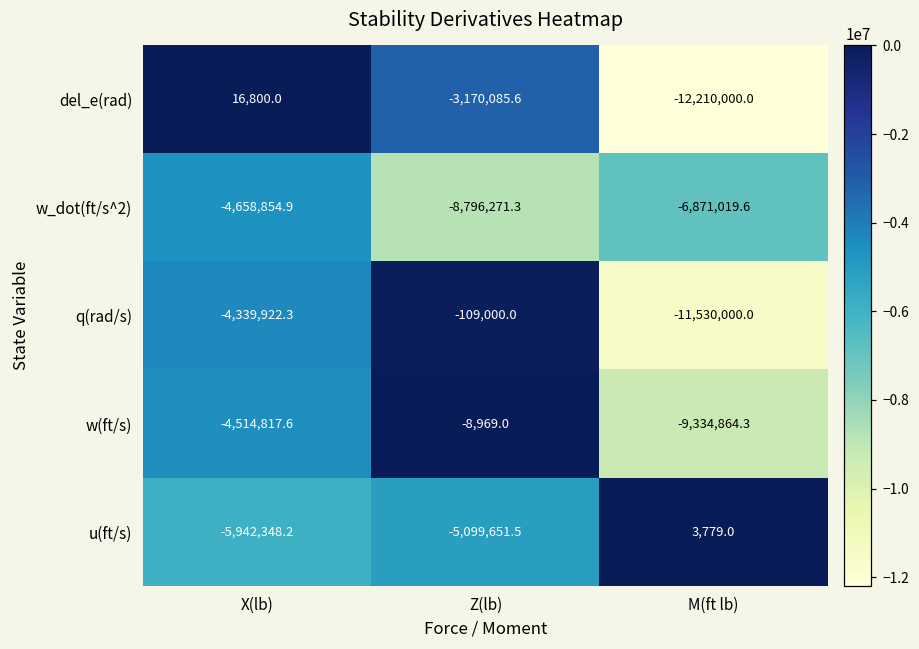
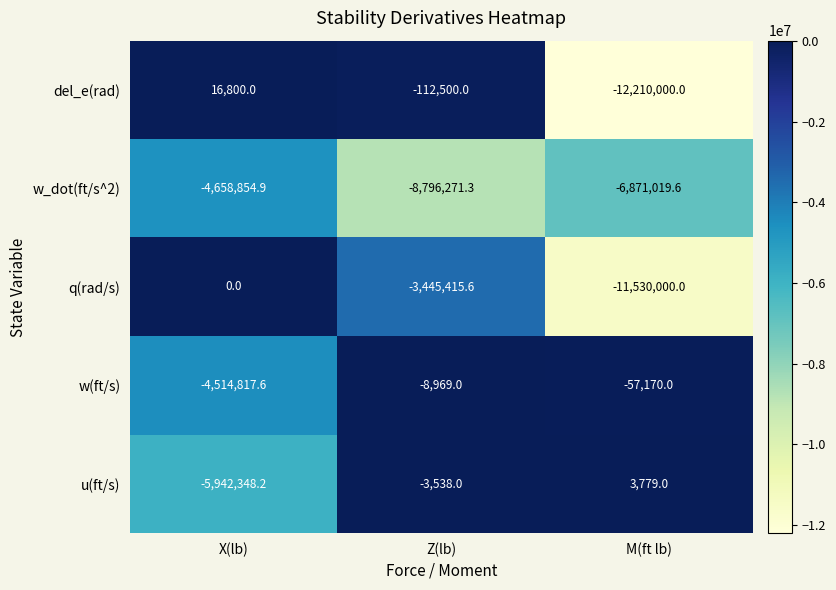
  {
    "del_e(rad)": {
      "X(lb)": "16,800.0",
-     "Z(lb)": "-3,170,085.6",
+     "Z(lb)": "-112,500.0",
      "M(ft lb)": "-12,210,000.0"
    },
    "w_dot(ft/s^2)": {
      "X(lb)": "-4,658,854.9",
      "Z(lb)": "-8,796,271.3",
      "M(ft lb)": "-6,871,019.6"
    },
    "q(rad/s)": {
-     "X(lb)": "-4,339,922.3",
-     "Z(lb)": "-109,000.0",
+     "X(lb)": "0.0",
+     "Z(lb)": "-3,445,415.6",
      "M(ft lb)": "-11,530,000.0"
    },
    "w(ft/s)": {
      "X(lb)": "-4,514,817.6",
      "Z(lb)": "-8,969.0",
-     "M(ft lb)": "-9,334,864.3"
+     "M(ft lb)": "-57,170.0"
    },
    "u(ft/s)": {
      "X(lb)": "-5,942,348.2",
-     "Z(lb)": "-5,099,651.5",
+     "Z(lb)": "-3,538.0",
      "M(ft lb)": "3,779.0"
    }
  }
